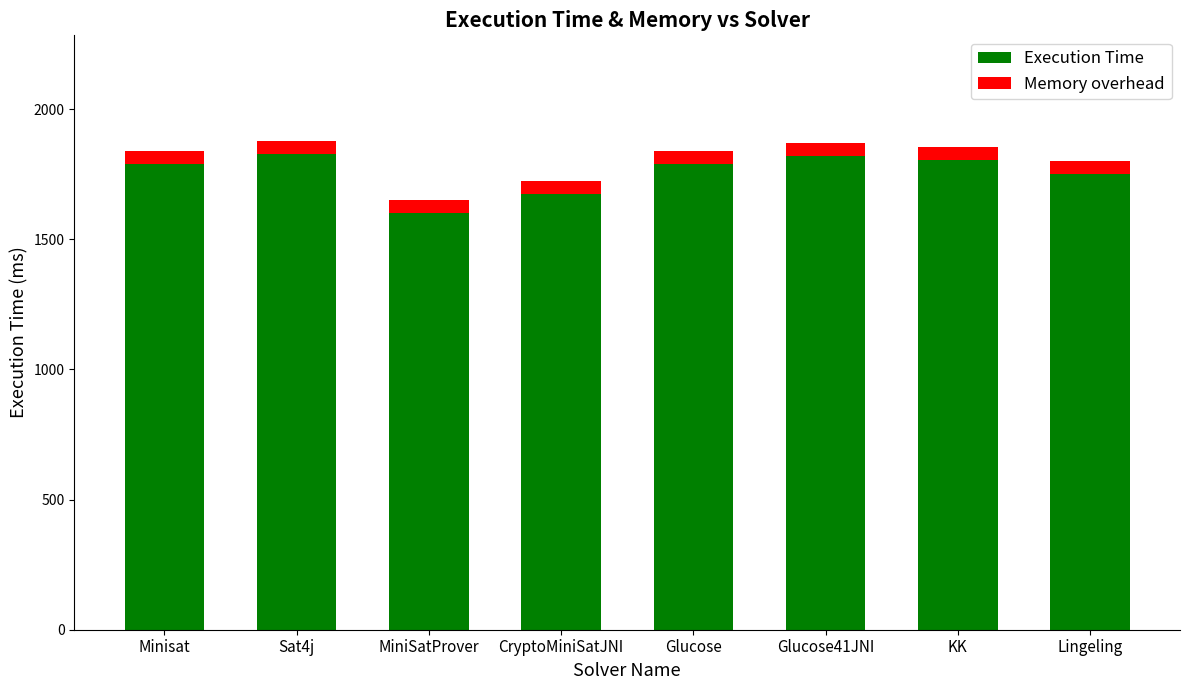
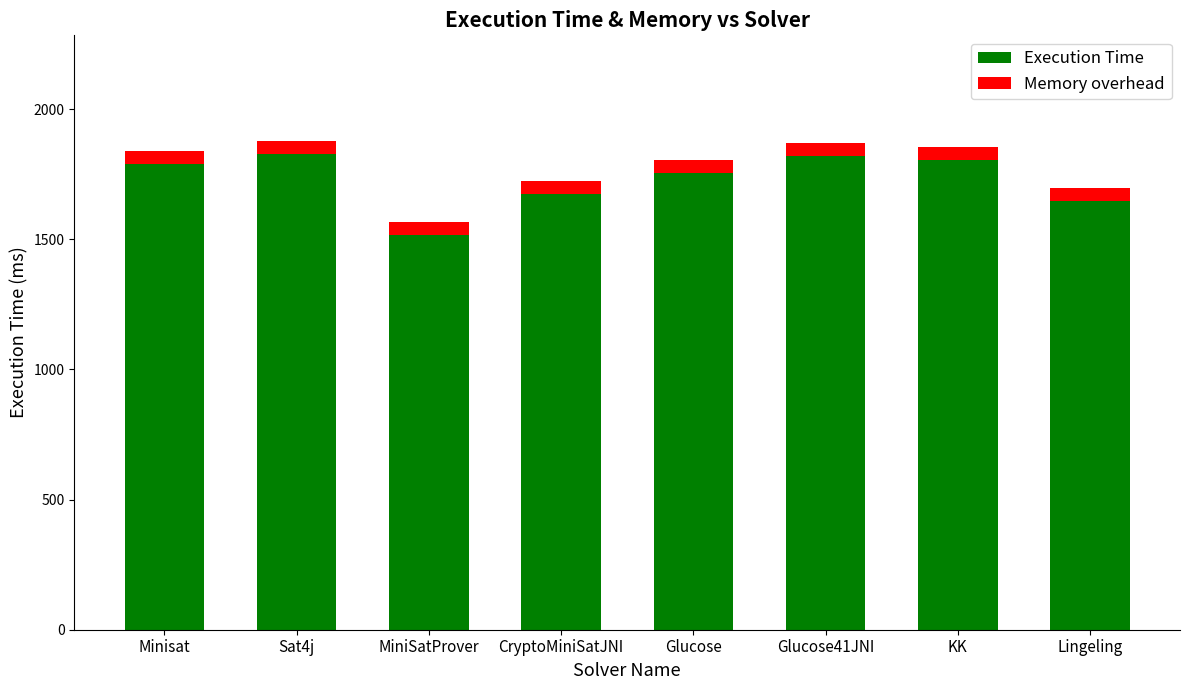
  {
    "Execution Time": {
      "Minisat": 1790,
      "Sat4j": 1830,
-     "MiniSatProver": 1600,
+     "MiniSatProver": 1520,
      "CryptoMiniSatJNI": 1680,
-     "Glucose": 1790,
+     "Glucose": 1760,
      "Glucose41JNI": 1820,
      "KK": 1800,
-     "Lingeling": 1750
+     "Lingeling": 1650
    },
    "Memory overhead": {
      "Minisat": 50,
      "Sat4j": 50,
      "MiniSatProver": 50,
      "CryptoMiniSatJNI": 50,
      "Glucose": 50,
      "Glucose41JNI": 50,
      "KK": 50,
      "Lingeling": 50
    }
  }
